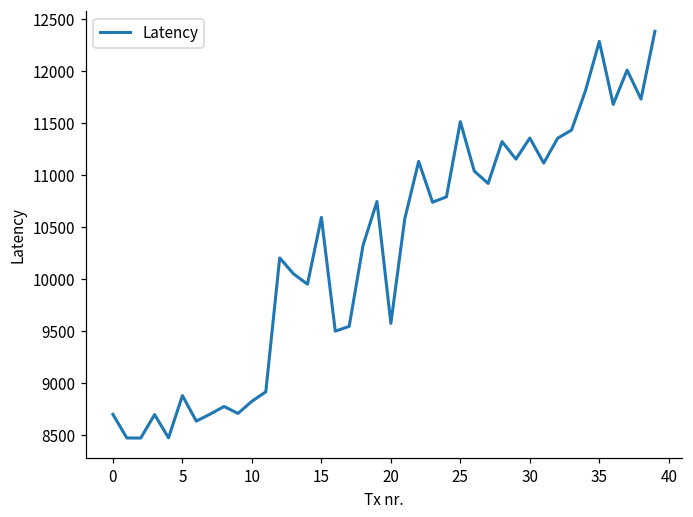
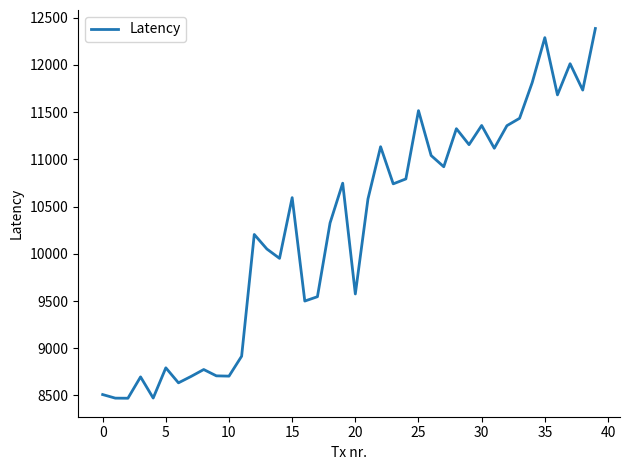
  {
-   "0": 8700,
-   "5": 8900,
-   "10": 8800,
+   "0": 8500,
+   "5": 8800,
+   "10": 8700,
    "15": 10600,
    "20": 9600,
    "25": 11500,
    "30": 11400,
    "35": 12300
  }
